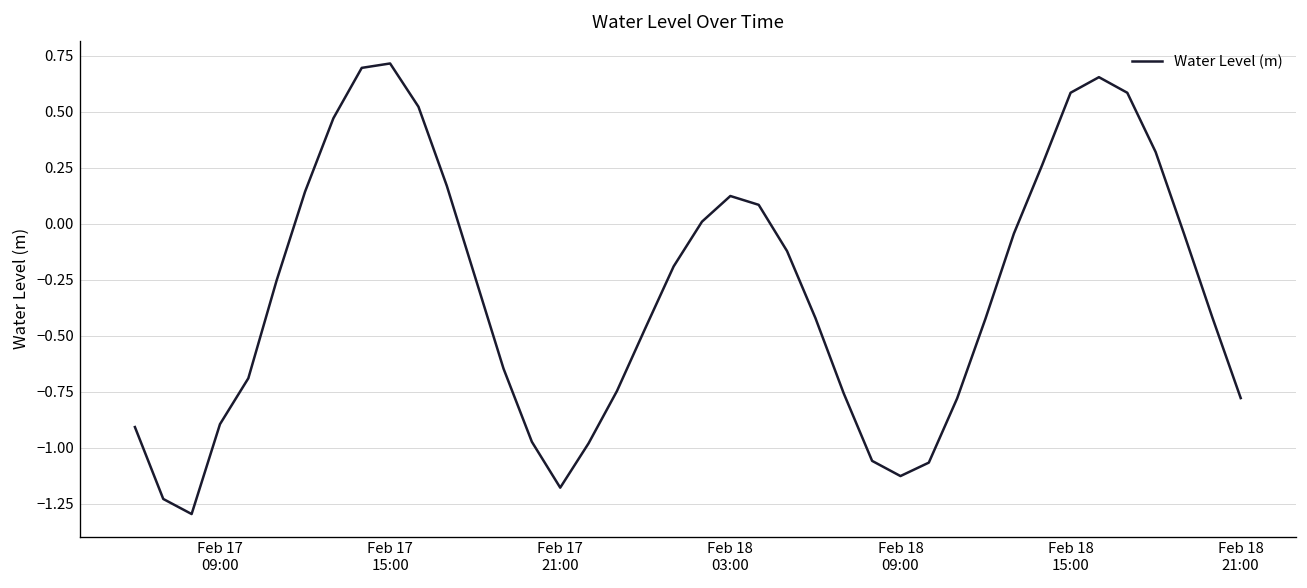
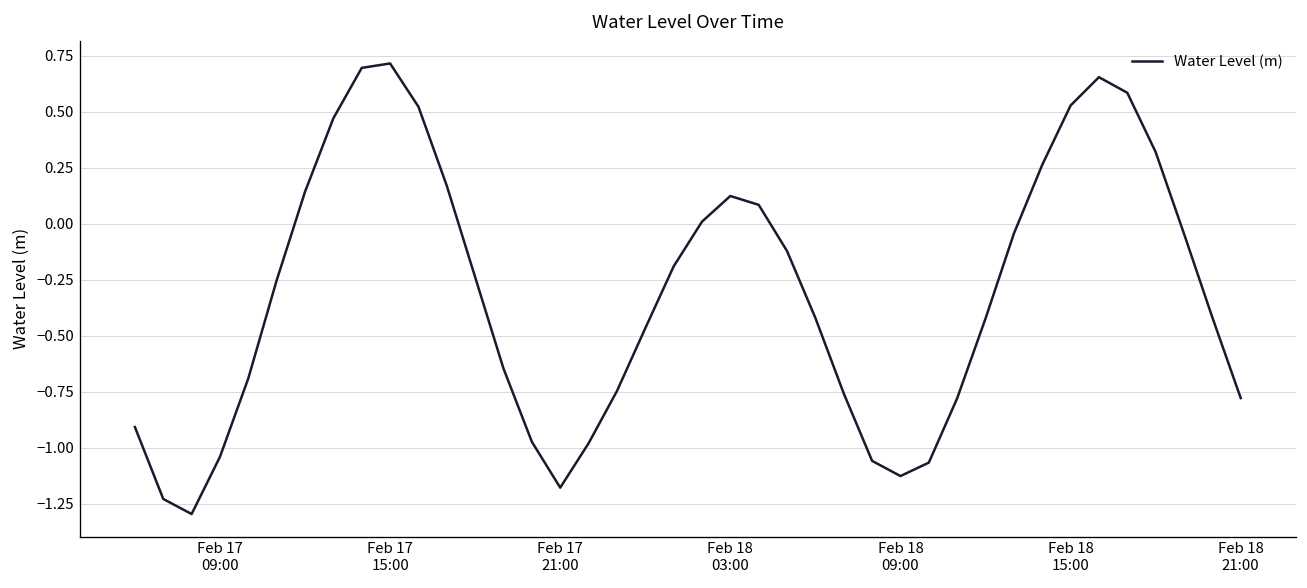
  {
-   "Feb 17 09:00": -0.89,
+   "Feb 17 09:00": -1.04,
    "Feb 17 15:00": 0.71,
    "Feb 17 21:00": -1.18,
    "Feb 18 03:00": 0.12,
    "Feb 18 09:00": -1.13,
-   "Feb 18 15:00": 0.58,
+   "Feb 18 15:00": 0.53,
    "Feb 18 21:00": -0.78
  }
